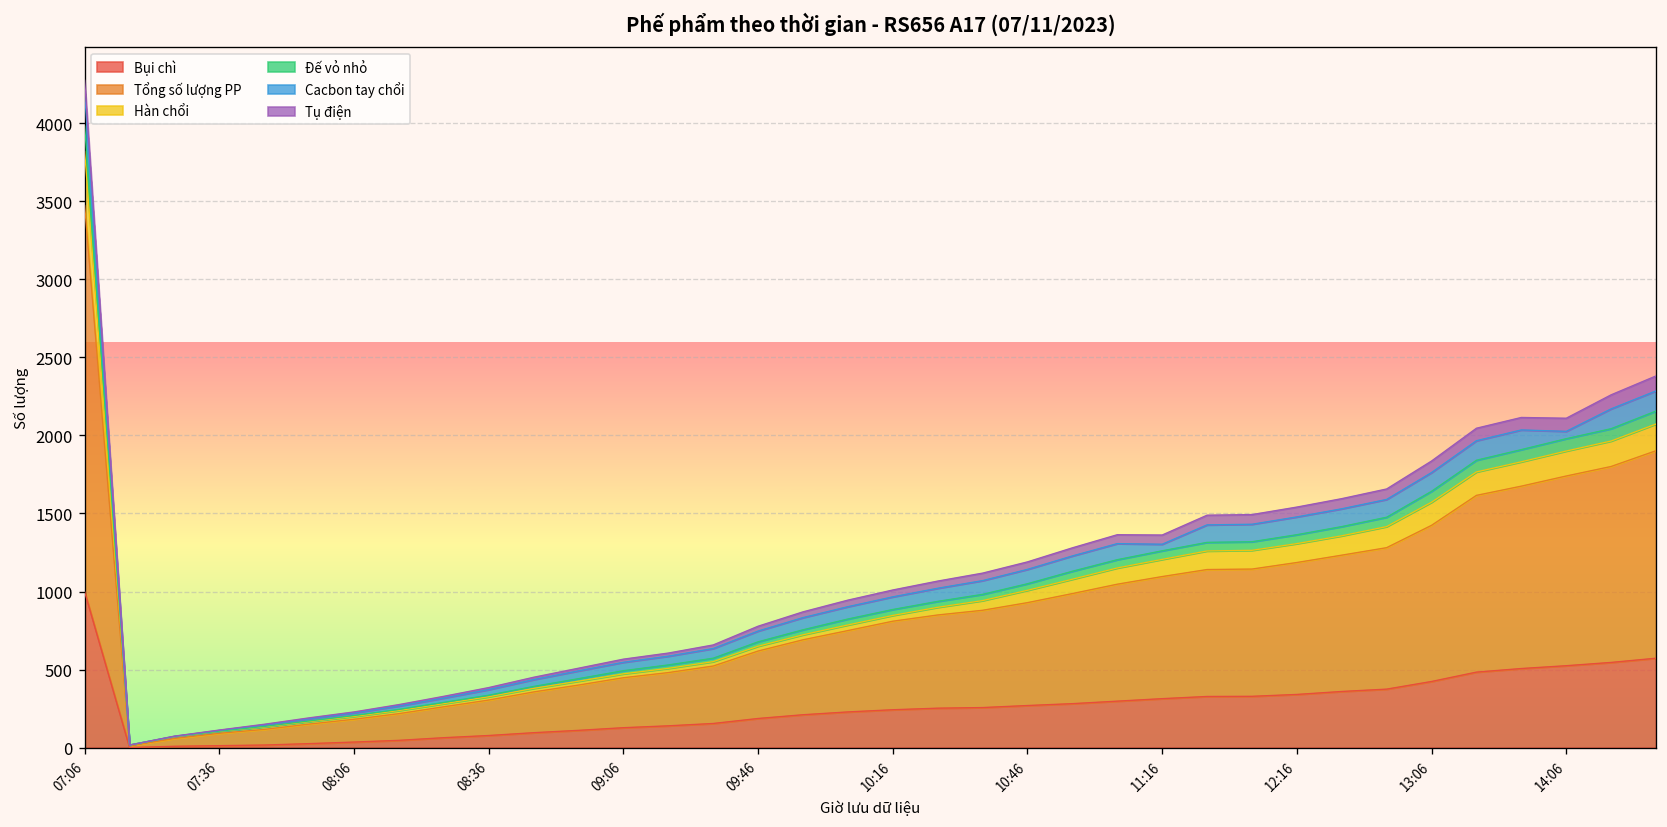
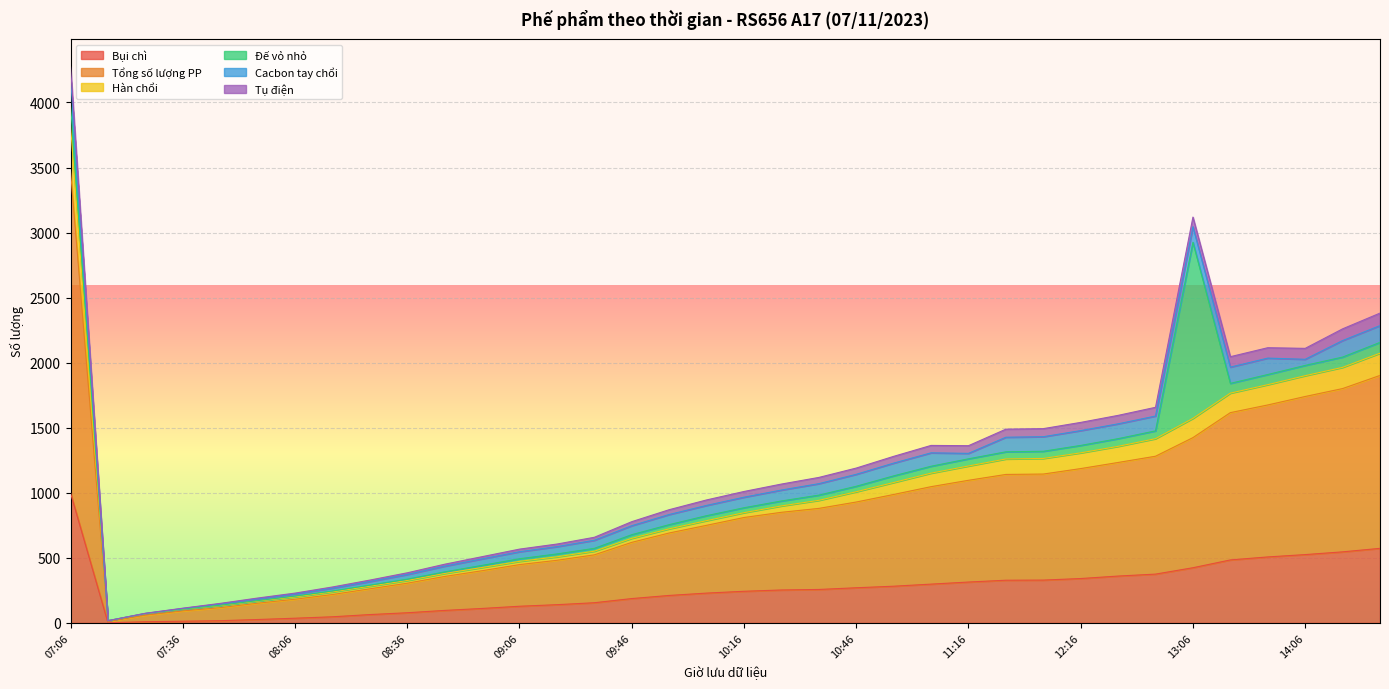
  {
    "Hàn chổi": {
      "07:06": 350,
      "09:06": 30,
      "09:46": 30,
      "10:16": 40,
      "10:46": 80,
      "11:16": 110,
      "12:16": 120,
      "13:06": 150,
      "14:06": 160
    },
    "Đế vỏ nhỏ": {
      "07:06": 160,
      "09:06": 20,
      "09:46": 30,
      "10:16": 40,
      "10:46": 40,
      "11:16": 60,
      "12:16": 60,
-     "13:06": 70,
+     "13:06": 1350,
      "14:06": 80
    },
    "Cacbon tay chổi": {
      "07:06": 210,
      "09:06": 50,
      "09:46": 70,
      "10:16": 80,
      "10:46": 90,
      "11:16": 40,
      "12:16": 110,
      "13:06": 120,
      "14:06": 50
    },
    "Tụ điện": {
      "07:06": 80,
      "09:06": 20,
      "09:46": 30,
      "10:16": 40,
      "10:46": 50,
      "11:16": 60,
      "12:16": 60,
      "13:06": 70,
      "14:06": 80
    }
  }
